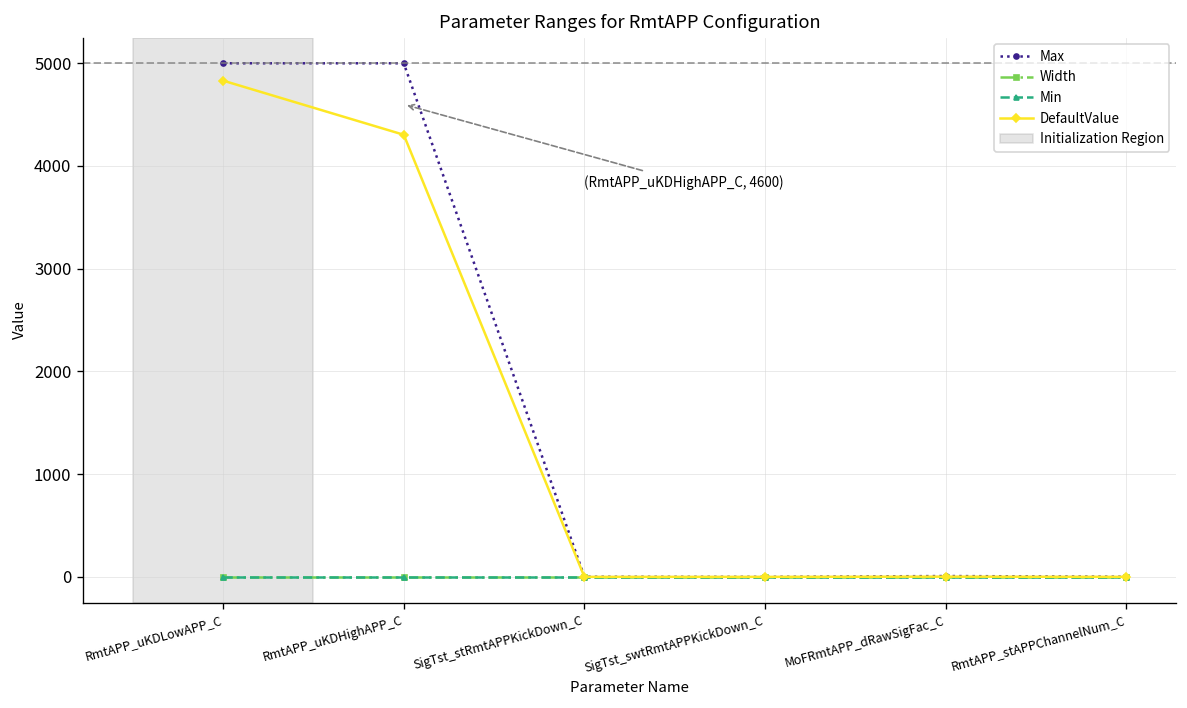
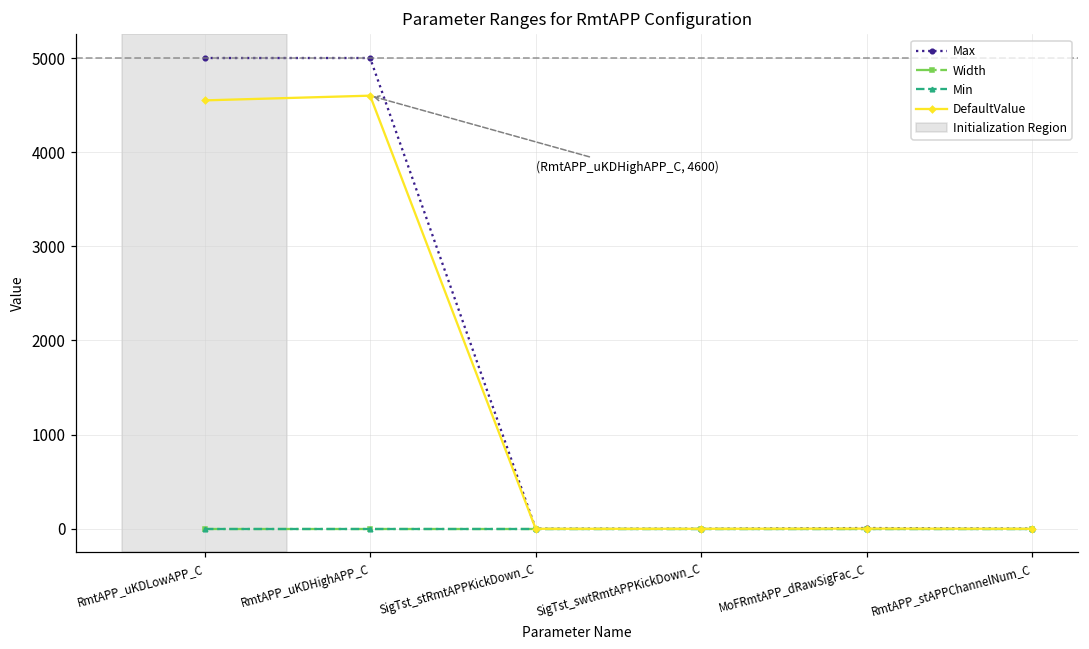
  {
    "Max": {
      "RmtAPP_uKDLowAPP_C": 5000,
      "RmtAPP_uKDHighAPP_C": 5000
    },
    "Min": {
      "RmtAPP_uKDLowAPP_C": 0,
      "RmtAPP_uKDHighAPP_C": 0
    },
    "DefaultValue": {
-     "RmtAPP_uKDLowAPP_C": 4800,
-     "RmtAPP_uKDHighAPP_C": 4300
+     "RmtAPP_uKDLowAPP_C": 4600,
+     "RmtAPP_uKDHighAPP_C": 4600
    }
  }
